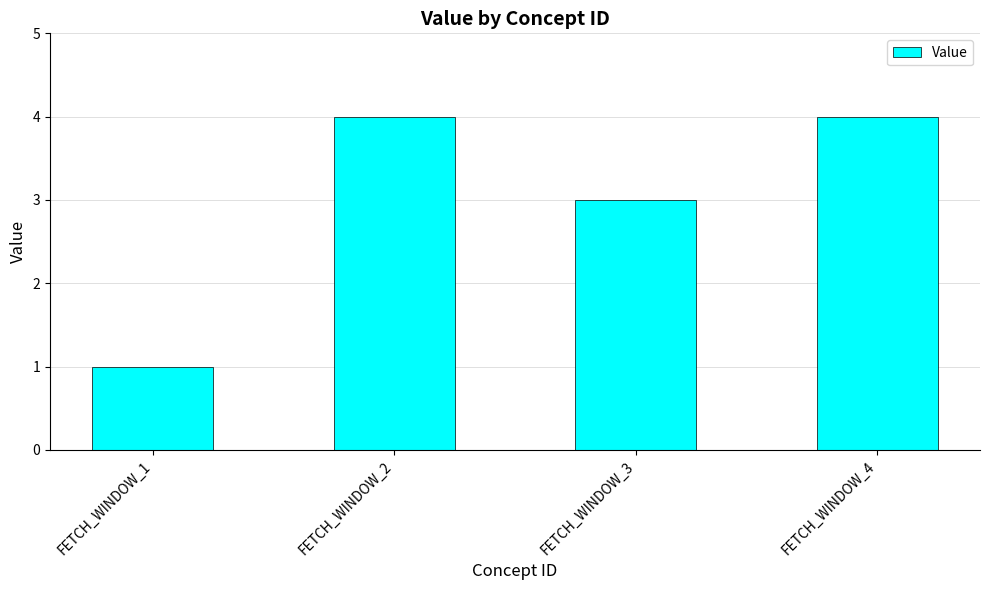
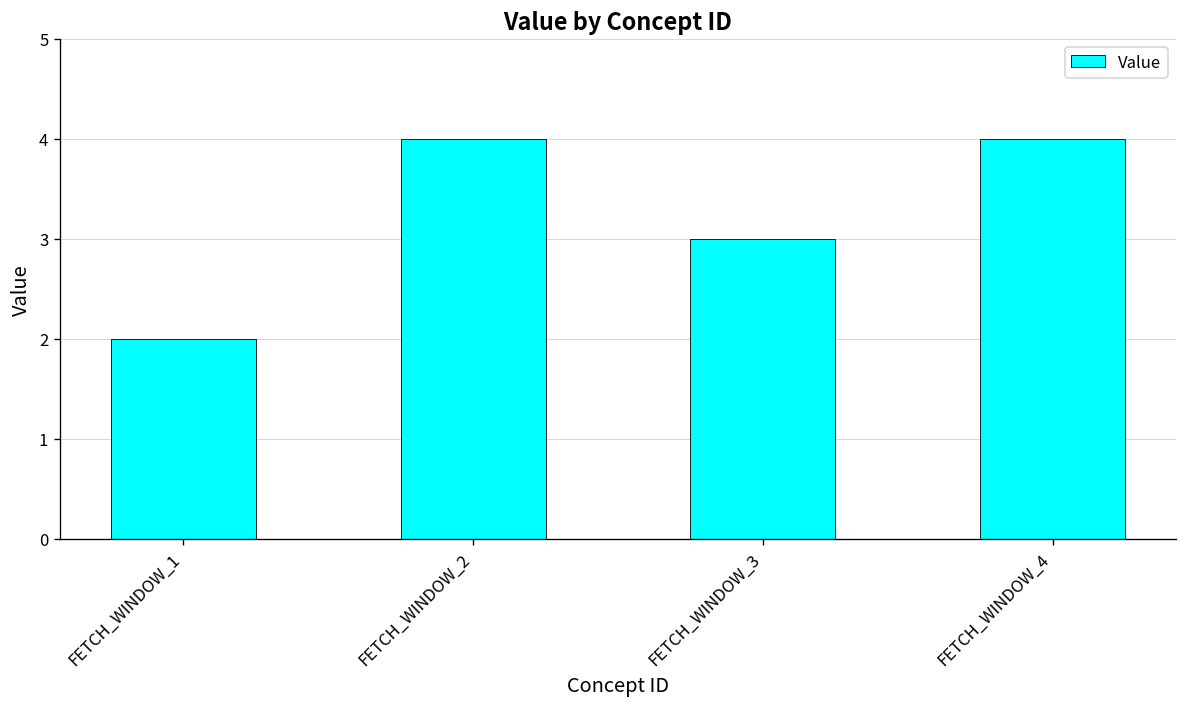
  {
-   "FETCH_WINDOW_1": 1,
+   "FETCH_WINDOW_1": 2,
    "FETCH_WINDOW_2": 4,
    "FETCH_WINDOW_3": 3,
    "FETCH_WINDOW_4": 4
  }
